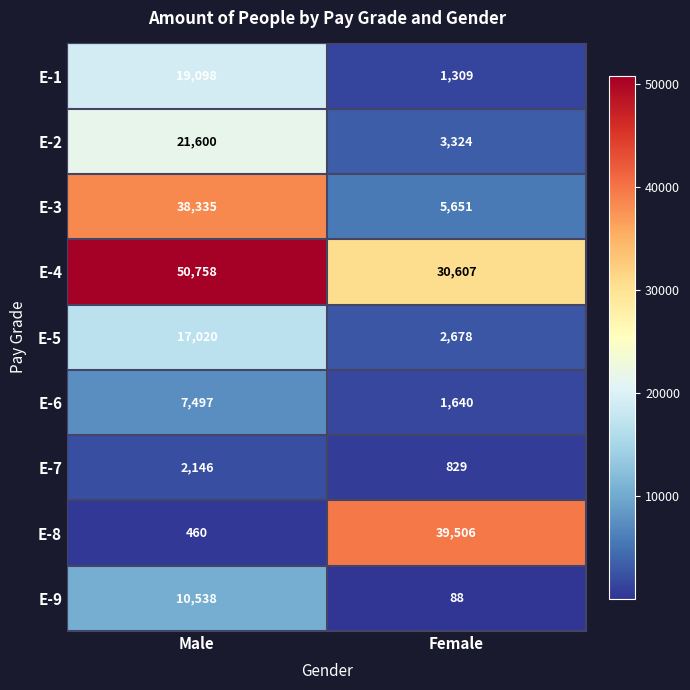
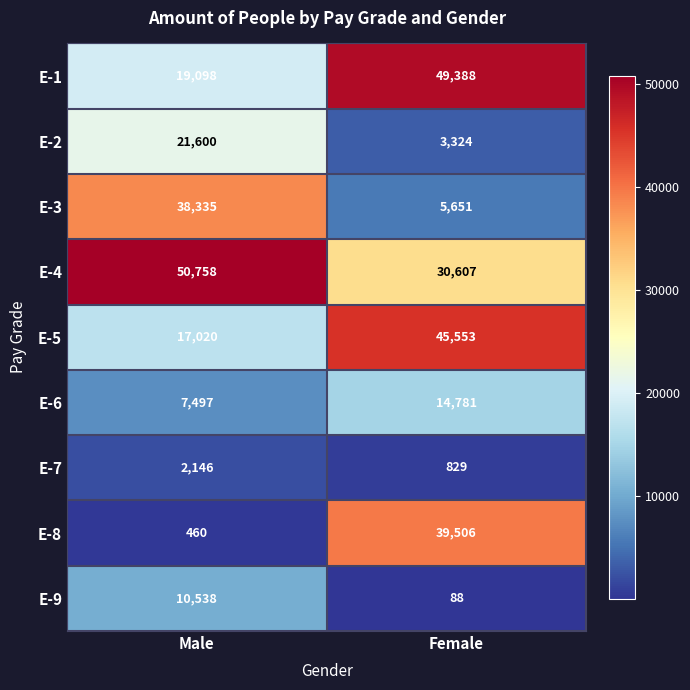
  {
    "E-1": {
-     "Female": "1,309"
+     "Female": "49,388"
    },
    "E-2": {
      "Male": "21,600",
      "Female": "3,324"
    },
    "E-3": {
      "Male": "38,335",
      "Female": "5,651"
    },
    "E-4": {
      "Male": "50,758",
      "Female": "30,607"
    },
    "E-5": {
      "Male": "17,020",
-     "Female": "2,678"
+     "Female": "45,553"
    },
    "E-6": {
      "Male": "7,497",
-     "Female": "1,640"
+     "Female": "14,781"
    },
    "E-7": {
      "Male": "2,146",
      "Female": "829"
    },
    "E-8": {
      "Male": "460",
      "Female": "39,506"
    },
    "E-9": {
      "Male": "10,538",
      "Female": "88"
    }
  }
